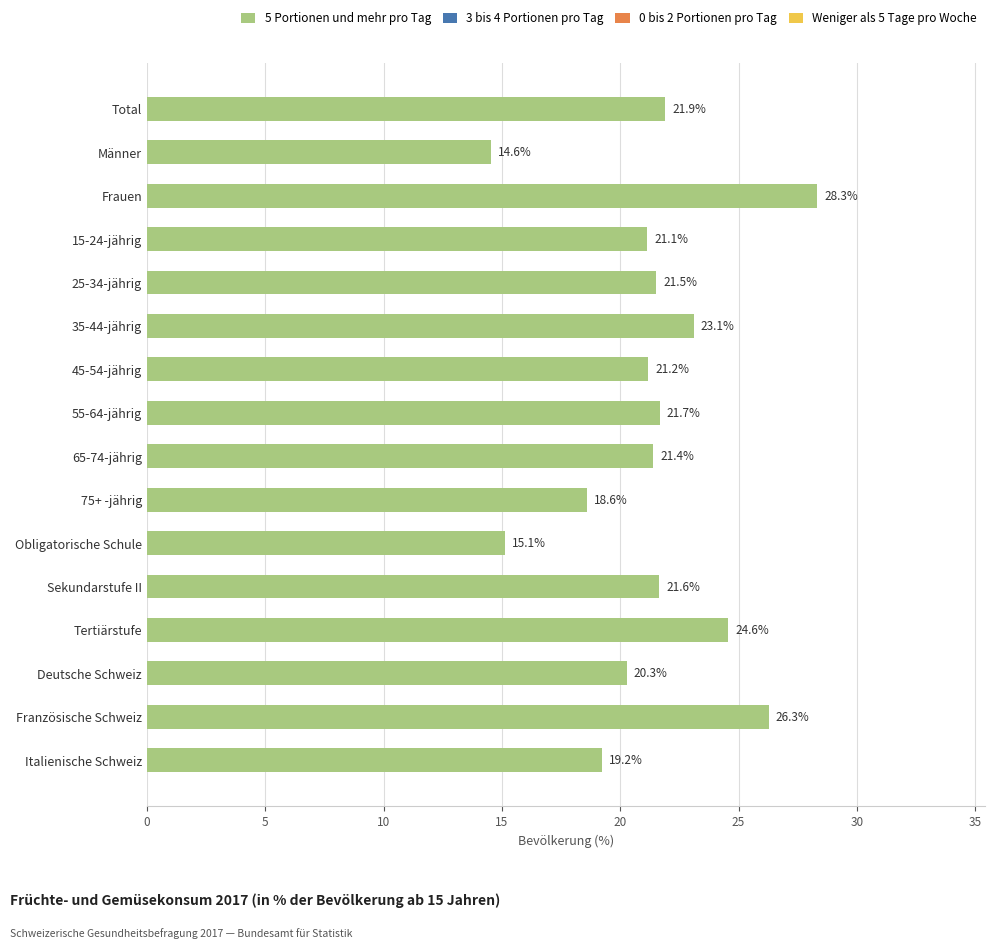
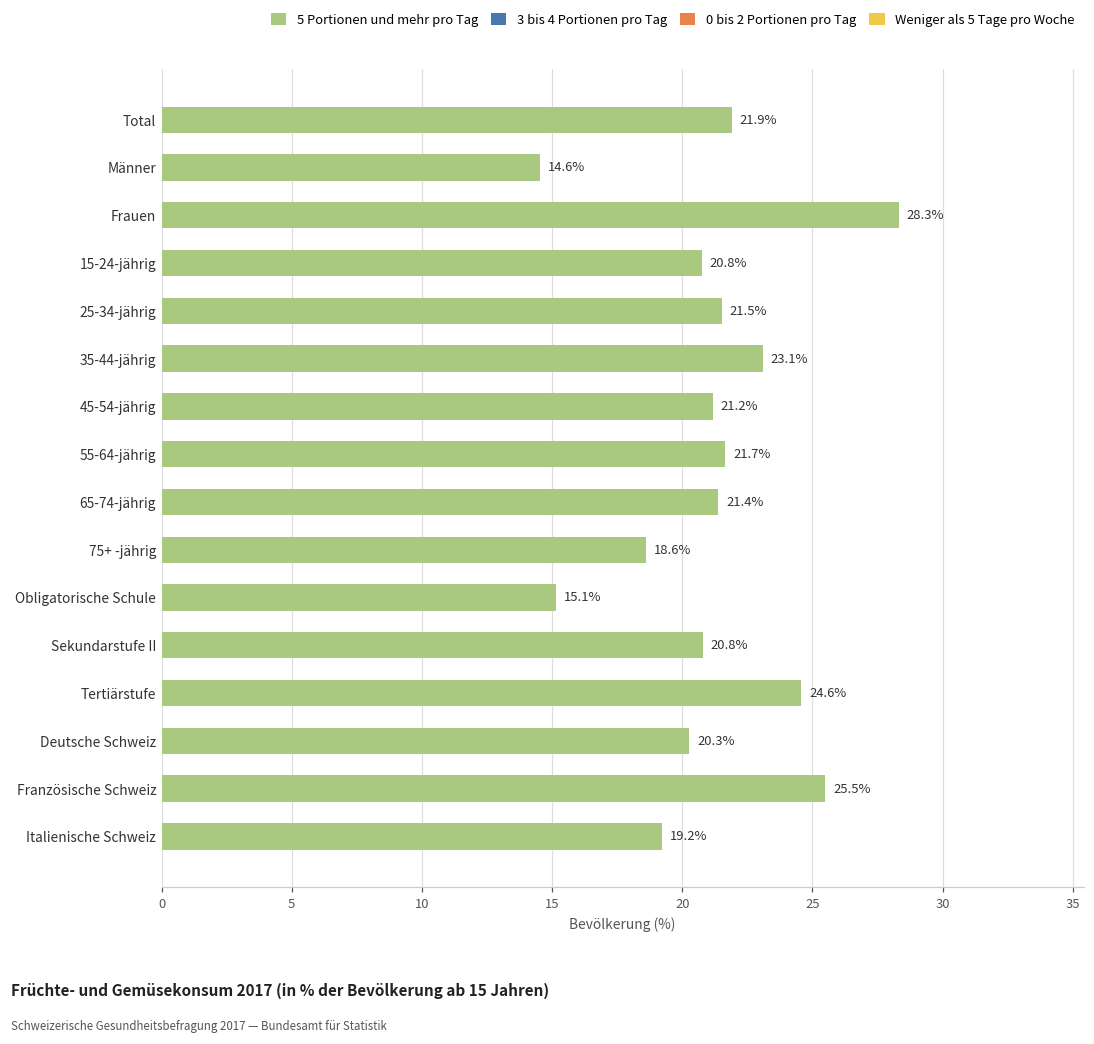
  {
    "Total": "21.9%",
    "Männer": "14.6%",
    "Frauen": "28.3%",
-   "15-24-jährig": "21.1%",
+   "15-24-jährig": "20.8%",
    "25-34-jährig": "21.5%",
    "35-44-jährig": "23.1%",
    "45-54-jährig": "21.2%",
    "55-64-jährig": "21.7%",
    "65-74-jährig": "21.4%",
    "75+ -jährig": "18.6%",
    "Obligatorische Schule": "15.1%",
-   "Sekundarstufe II": "21.6%",
+   "Sekundarstufe II": "20.8%",
    "Tertiärstufe": "24.6%",
    "Deutsche Schweiz": "20.3%",
-   "Französische Schweiz": "26.3%",
+   "Französische Schweiz": "25.5%",
    "Italienische Schweiz": "19.2%"
  }
